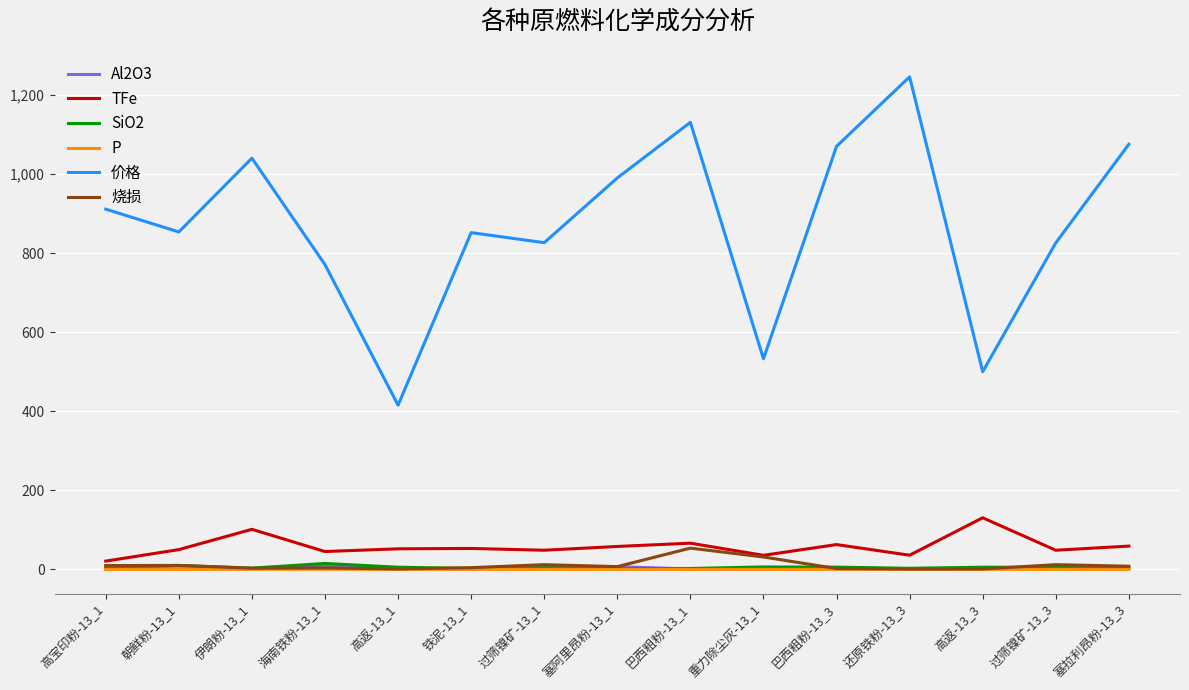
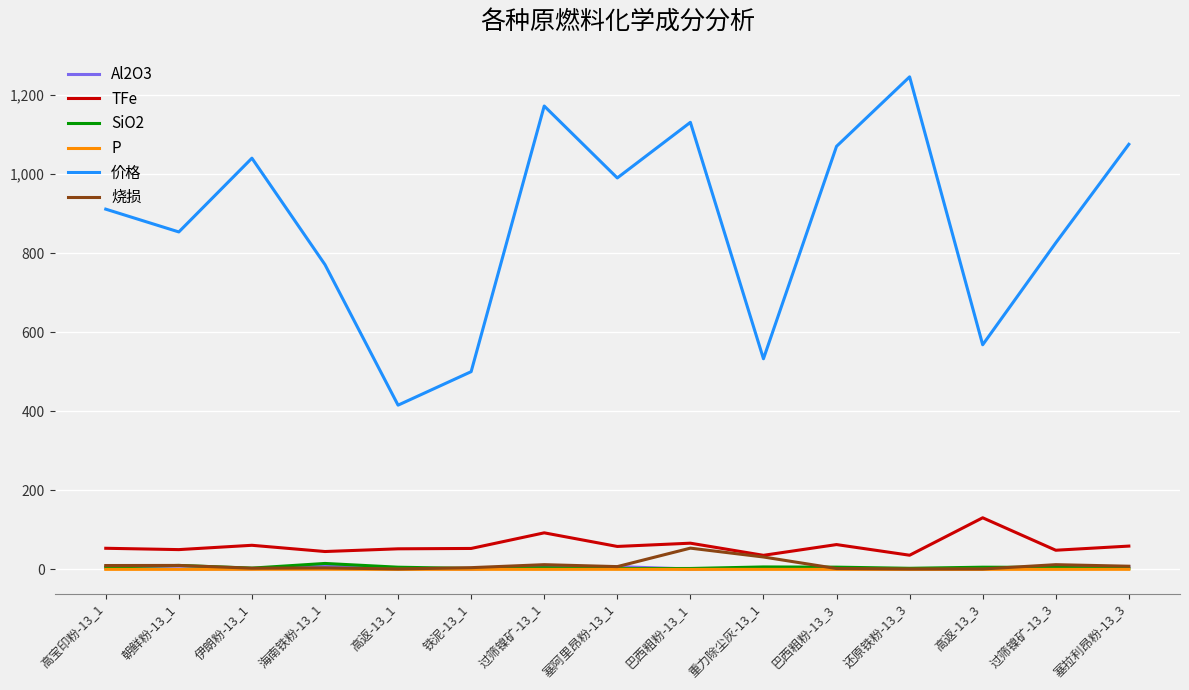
  {
    "TFe": {
-     "高宝印粉-13_1": "20",
+     "高宝印粉-13_1": "50",
      "朝鲜粉-13_1": "50",
-     "伊朗粉-13_1": "100",
+     "伊朗粉-13_1": "60",
      "海南铁粉-13_1": "50",
      "高返-13_1": "50",
      "铁泥-13_1": "50",
-     "过筛镍矿-13_1": "50",
+     "过筛镍矿-13_1": "90",
      "塞阿里昂粉-13_1": "60",
      "巴西粗粉-13_1": "70",
      "巴西粗粉-13_3": "60",
      "还原铁粉-13_3": "40",
      "高返-13_3": "130",
      "过筛镍矿-13_3": "50",
      "塞拉利昂粉-13_3": "60"
    },
    "价格": {
      "高宝印粉-13_1": "910",
      "朝鲜粉-13_1": "850",
      "伊朗粉-13_1": "1,040",
      "海南铁粉-13_1": "770",
      "高返-13_1": "420",
-     "铁泥-13_1": "850",
-     "过筛镍矿-13_1": "830",
+     "铁泥-13_1": "500",
+     "过筛镍矿-13_1": "1,170",
      "塞阿里昂粉-13_1": "990",
      "巴西粗粉-13_1": "1,130",
      "重力除尘灰-13_1": "530",
      "巴西粗粉-13_3": "1,070",
      "还原铁粉-13_3": "1,250",
-     "高返-13_3": "500",
+     "高返-13_3": "570",
      "过筛镍矿-13_3": "830",
      "塞拉利昂粉-13_3": "1,070"
    },
    "烧损": {
      "巴西粗粉-13_1": "50"
    }
  }
